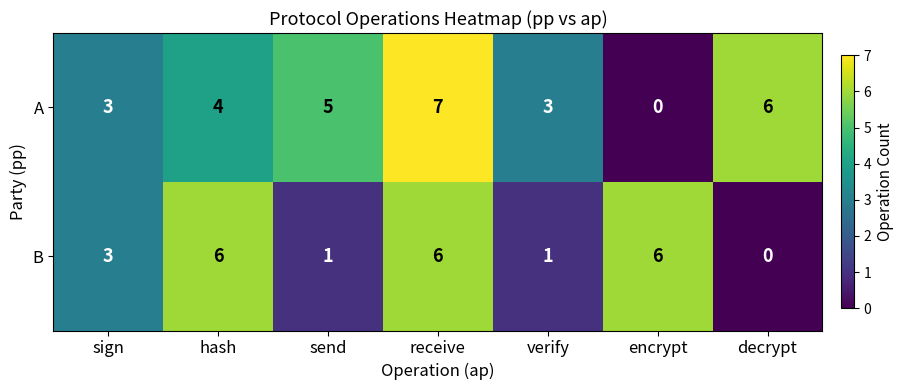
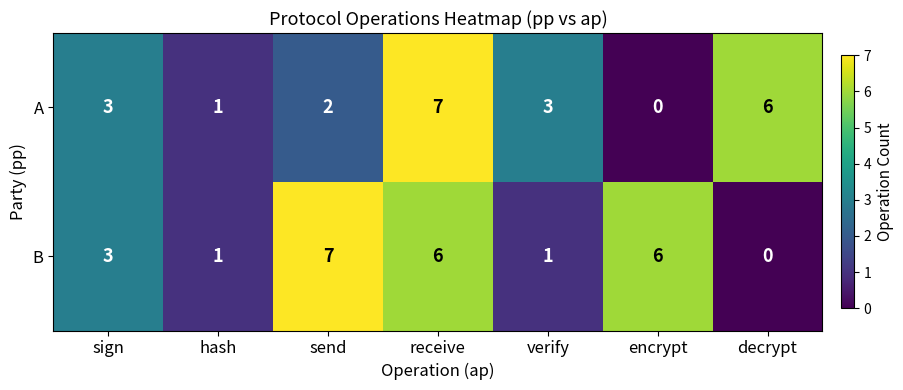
  {
    "A": {
      "sign": 3,
-     "hash": 4,
-     "send": 5,
+     "hash": 1,
+     "send": 2,
      "receive": 7,
      "verify": 3,
      "encrypt": 0,
      "decrypt": 6
    },
    "B": {
      "sign": 3,
-     "hash": 6,
-     "send": 1,
+     "hash": 1,
+     "send": 7,
      "receive": 6,
      "verify": 1,
      "encrypt": 6,
      "decrypt": 0
    }
  }
